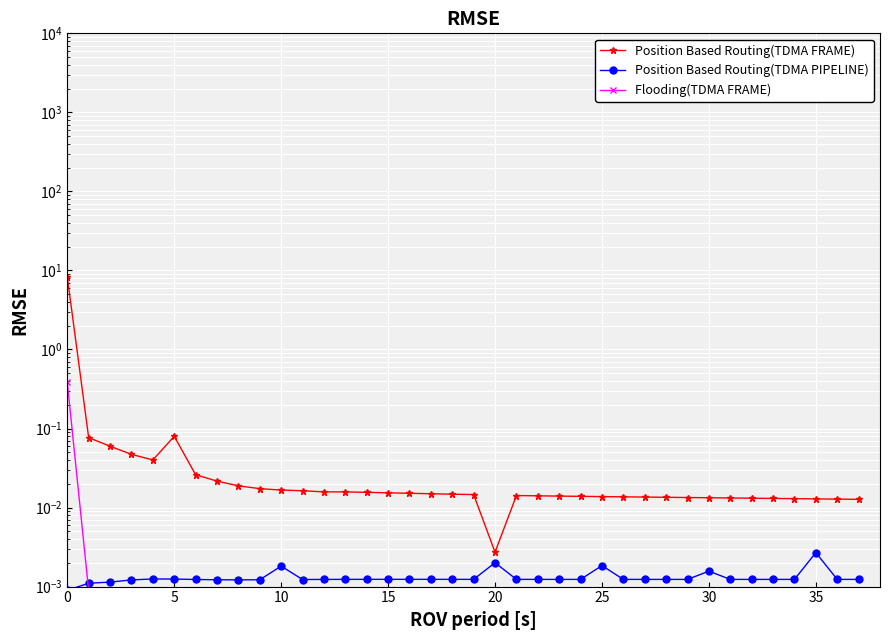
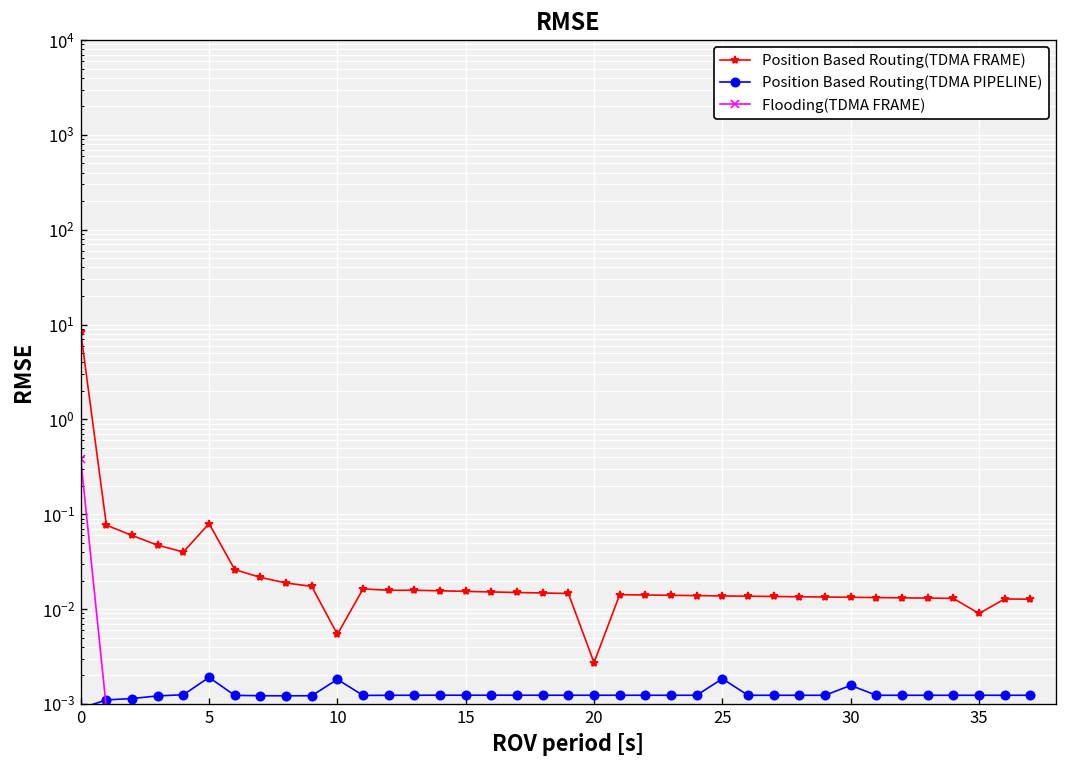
  {
    "Position Based Routing(TDMA FRAME)": {
      "0": 8,
      "5": 0.08,
-     "10": 0.017,
+     "10": 0.005,
      "15": 0.015,
      "20": 0.0027,
      "25": 0.014,
      "30": 0.013,
-     "35": 0.013
+     "35": 0.009
    },
    "Position Based Routing(TDMA PIPELINE)": {
-     "5": 0.0012,
+     "5": 0.0019,
      "10": 0.0018,
      "15": 0.0012,
-     "20": 0.0020,
+     "20": 0.0012,
      "25": 0.0018,
      "30": 0.0016,
-     "35": 0.0027
+     "35": 0.0012
    },
    "Flooding(TDMA FRAME)": {
      "0": 0.4
    }
  }
